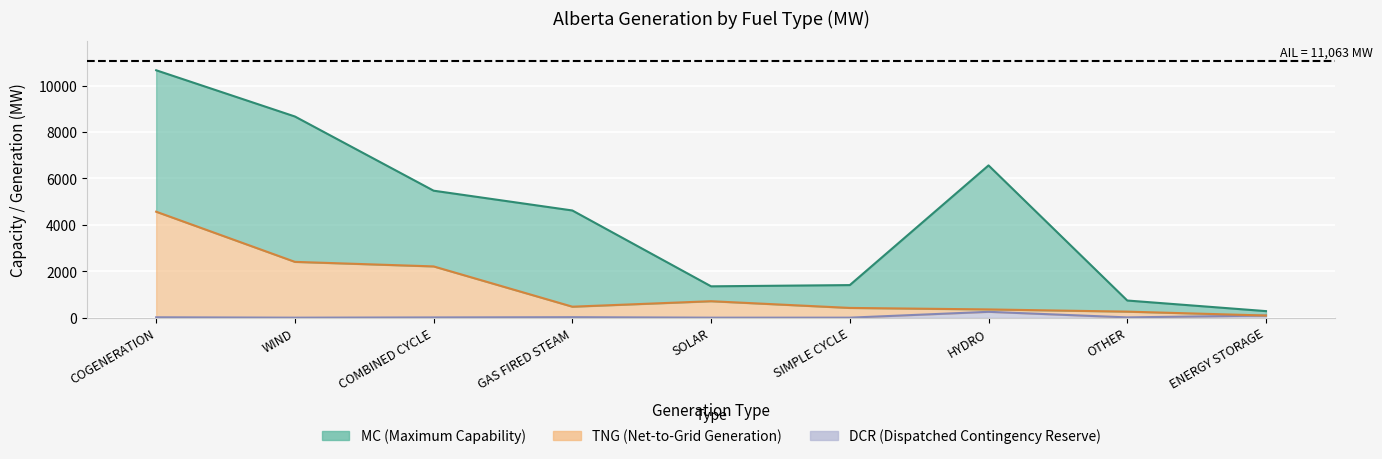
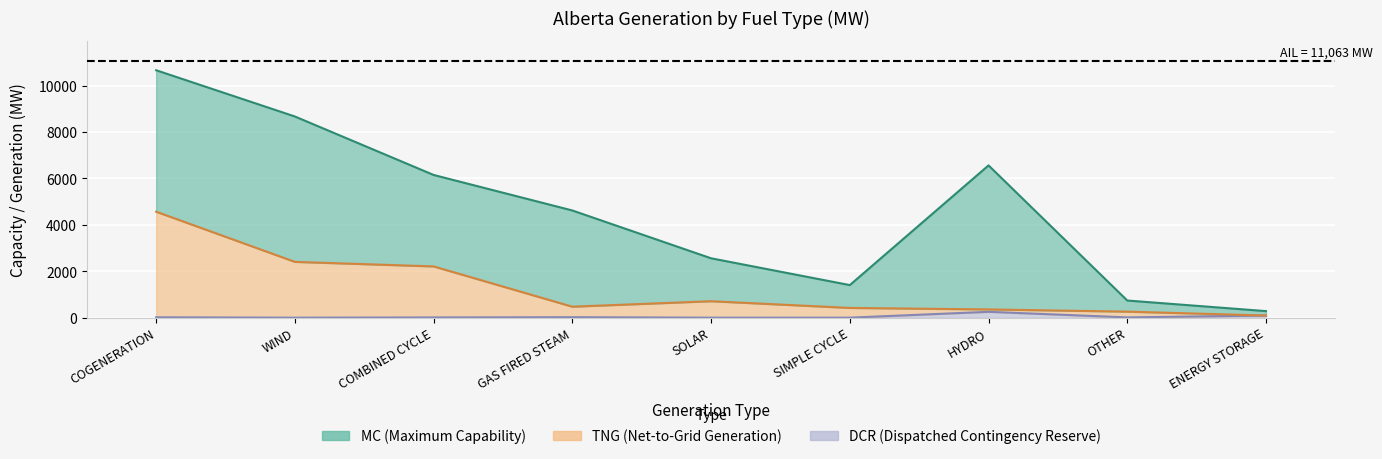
  {
    "MC (Maximum Capability)": {
      "COGENERATION": 6100,
      "WIND": 6300,
-     "COMBINED CYCLE": 3300,
+     "COMBINED CYCLE": 3900,
      "GAS FIRED STEAM": 4100,
-     "SOLAR": 600,
+     "SOLAR": 1900,
      "SIMPLE CYCLE": 1000,
      "HYDRO": 6200,
      "OTHER": 500,
      "ENERGY STORAGE": 200
    }
  }
